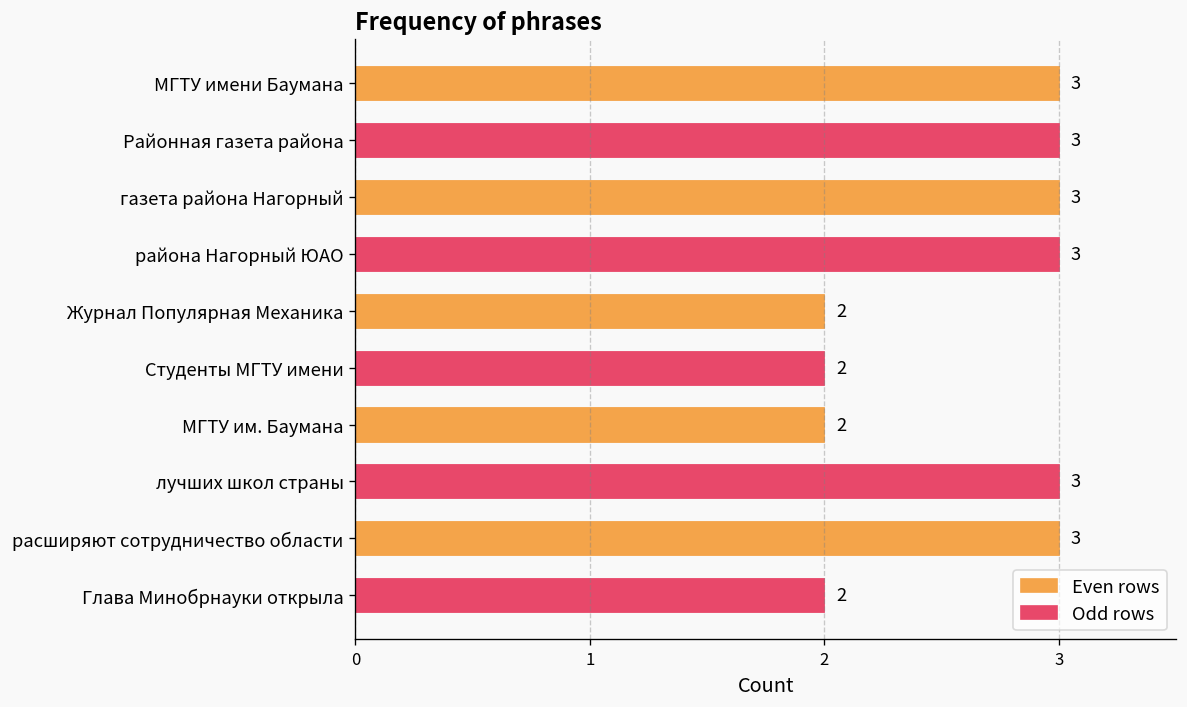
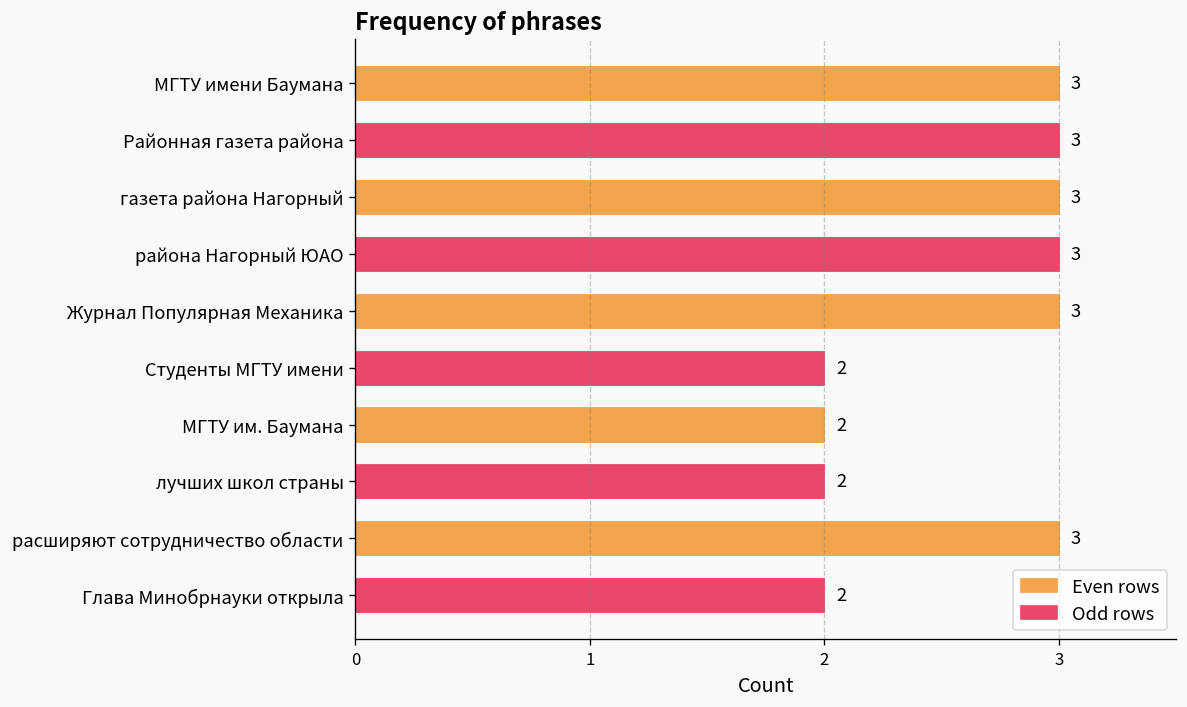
  {
    "МГТУ имени Баумана": 3,
    "Районная газета района": 3,
    "газета района Нагорный": 3,
    "района Нагорный ЮАО": 3,
-   "Журнал Популярная Механика": 2,
+   "Журнал Популярная Механика": 3,
    "Студенты МГТУ имени": 2,
    "МГТУ им. Баумана": 2,
-   "лучших школ страны": 3,
+   "лучших школ страны": 2,
    "расширяют сотрудничество области": 3,
    "Глава Минобрнауки открыла": 2
  }
